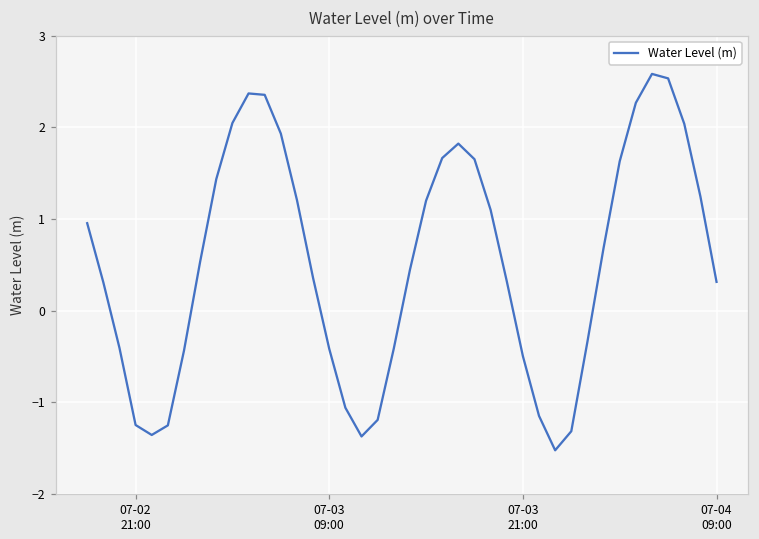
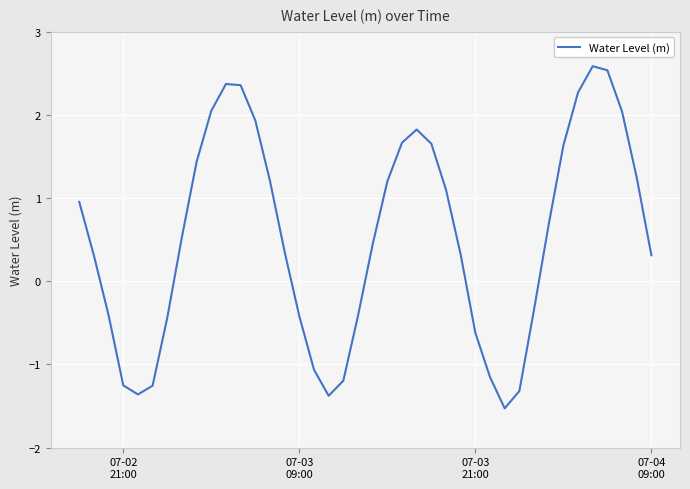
  {
    "07-02 21:00": -1.3,
    "07-03 09:00": -0.4,
-   "07-03 21:00": -0.5,
+   "07-03 21:00": -0.6,
    "07-04 09:00": 0.3
  }
